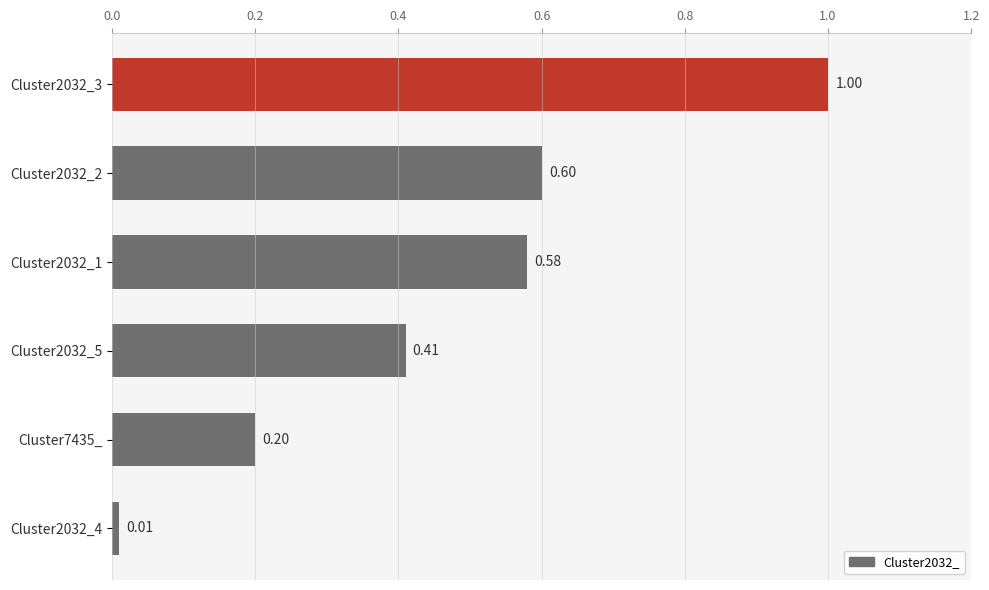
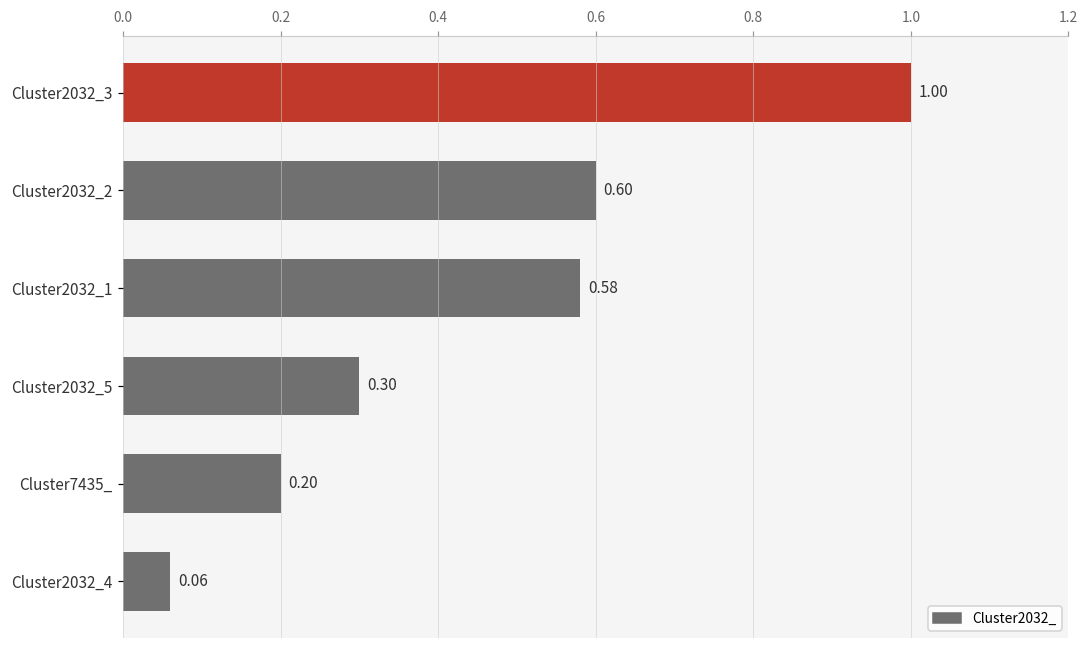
  {
    "Cluster2032_3": 1.00,
    "Cluster2032_2": 0.60,
    "Cluster2032_1": 0.58,
-   "Cluster2032_5": 0.41,
+   "Cluster2032_5": 0.30,
    "Cluster7435_": 0.20,
-   "Cluster2032_4": 0.01
+   "Cluster2032_4": 0.06
  }
